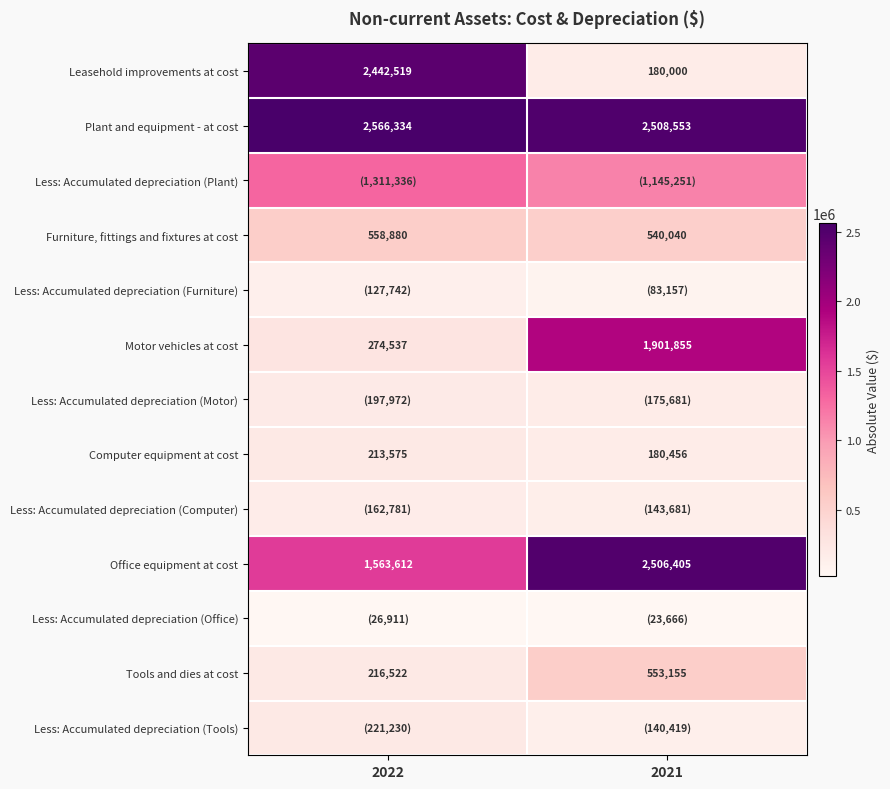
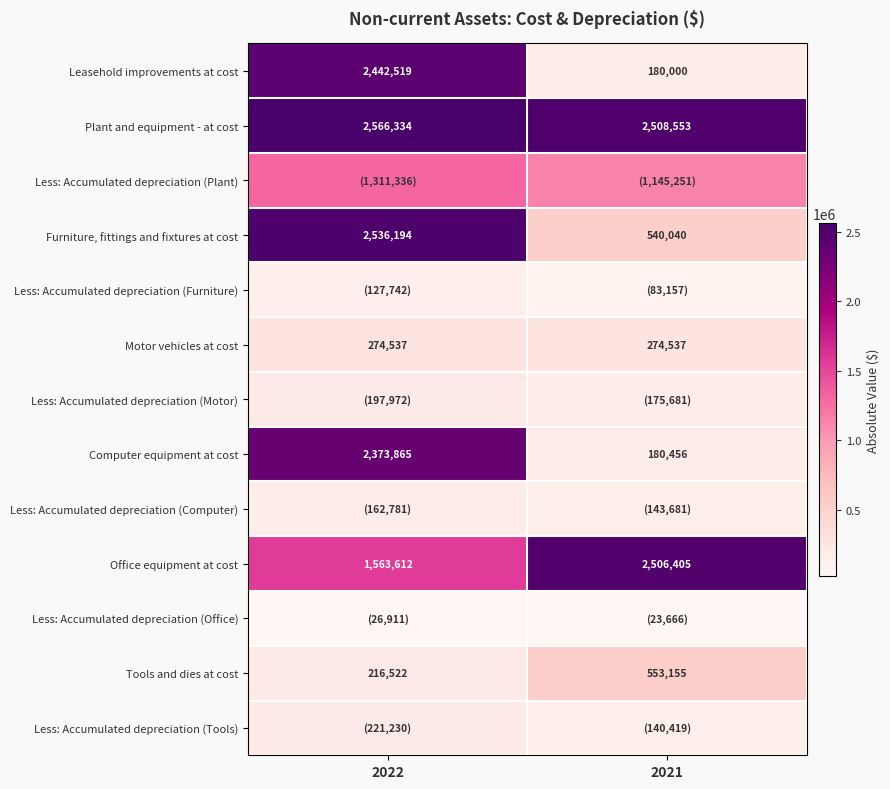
  {
    "Leasehold improvements at cost": {
      "2022": "2,442,519",
      "2021": "180,000"
    },
    "Plant and equipment - at cost": {
      "2022": "2,566,334",
      "2021": "2,508,553"
    },
    "Less: Accumulated depreciation (Plant)": {
      "2022": "(1,311,336)",
      "2021": "(1,145,251)"
    },
    "Furniture, fittings and fixtures at cost": {
-     "2022": "558,880",
+     "2022": "2,536,194",
      "2021": "540,040"
    },
    "Less: Accumulated depreciation (Furniture)": {
      "2022": "(127,742)",
      "2021": "(83,157)"
    },
    "Motor vehicles at cost": {
      "2022": "274,537",
-     "2021": "1,901,855"
+     "2021": "274,537"
    },
    "Less: Accumulated depreciation (Motor)": {
      "2022": "(197,972)",
      "2021": "(175,681)"
    },
    "Computer equipment at cost": {
-     "2022": "213,575",
+     "2022": "2,373,865",
      "2021": "180,456"
    },
    "Less: Accumulated depreciation (Computer)": {
      "2022": "(162,781)",
      "2021": "(143,681)"
    },
    "Office equipment at cost": {
      "2022": "1,563,612",
      "2021": "2,506,405"
    },
    "Less: Accumulated depreciation (Office)": {
      "2022": "(26,911)",
      "2021": "(23,666)"
    },
    "Tools and dies at cost": {
      "2022": "216,522",
      "2021": "553,155"
    },
    "Less: Accumulated depreciation (Tools)": {
      "2022": "(221,230)",
      "2021": "(140,419)"
    }
  }
